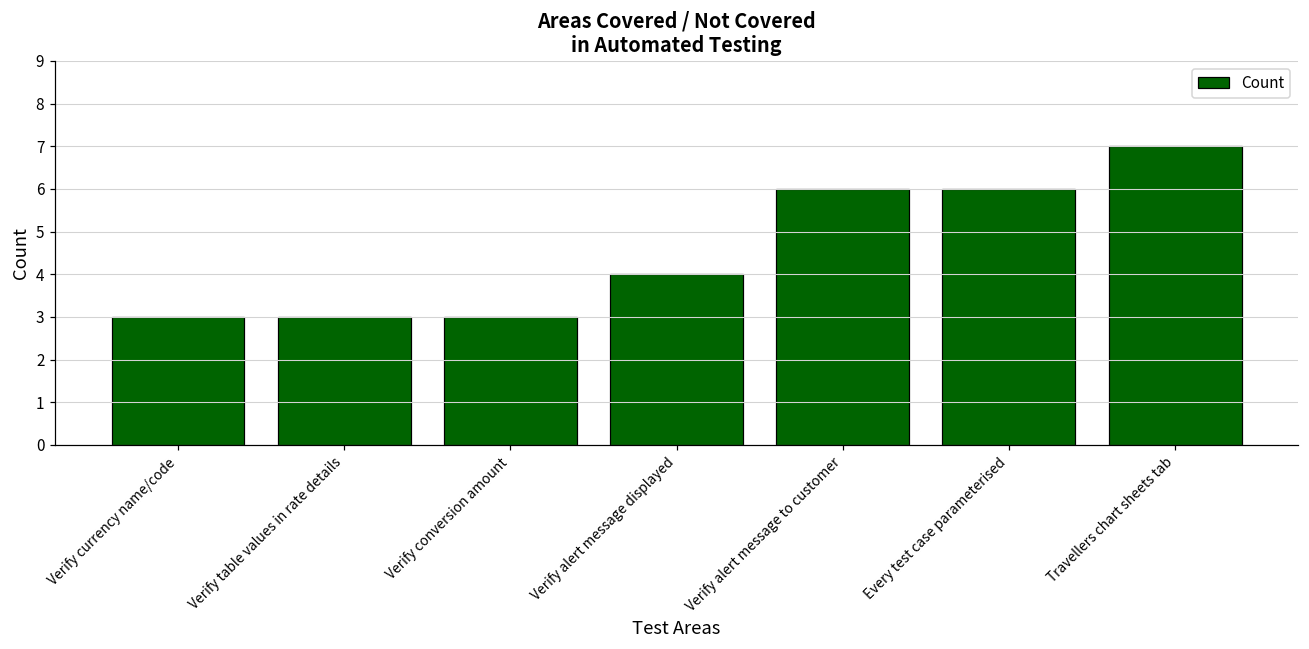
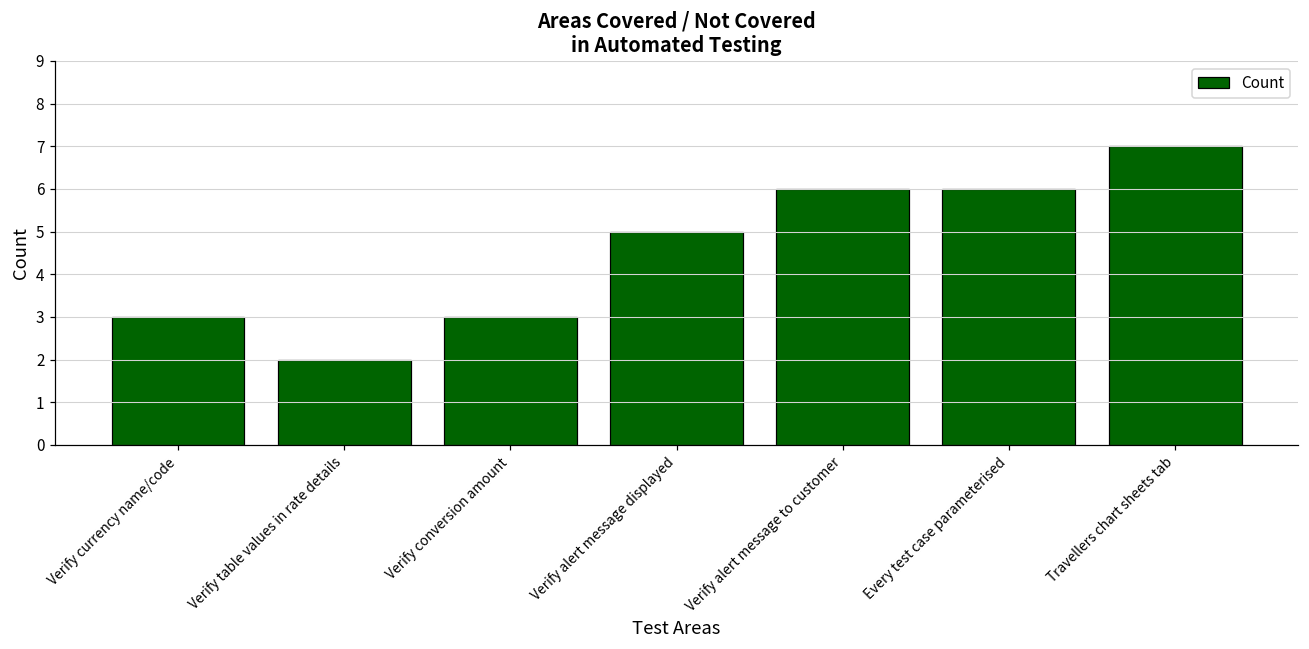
  {
    "Verify currency name/code": 3,
-   "Verify table values in rate details": 3,
+   "Verify table values in rate details": 2,
    "Verify conversion amount": 3,
-   "Verify alert message displayed": 4,
+   "Verify alert message displayed": 5,
    "Verify alert message to customer": 6,
    "Every test case parameterised": 6,
    "Travellers chart sheets tab": 7
  }
